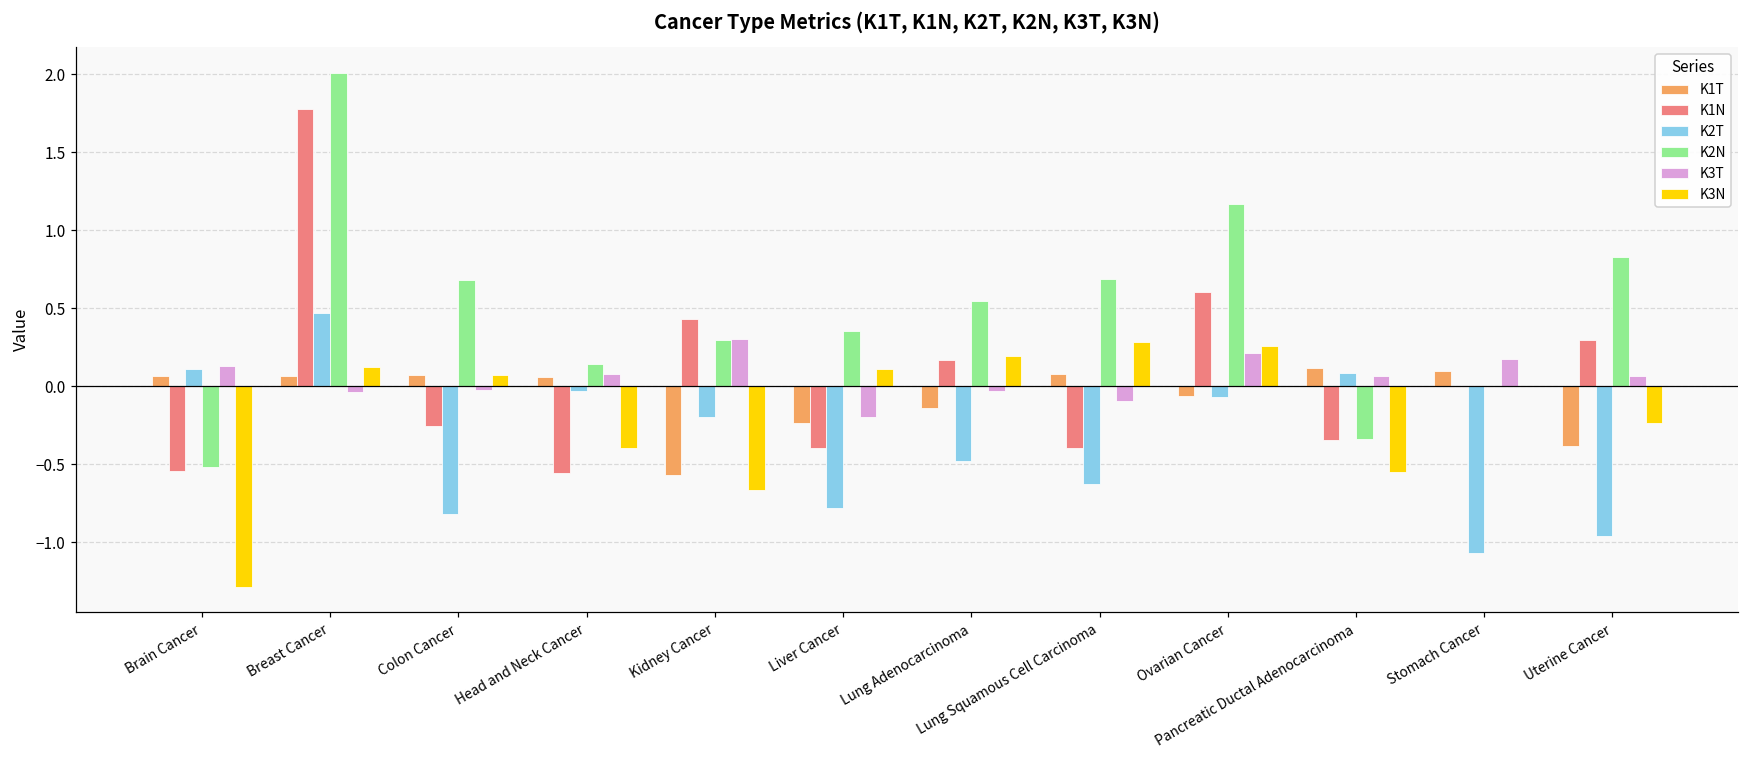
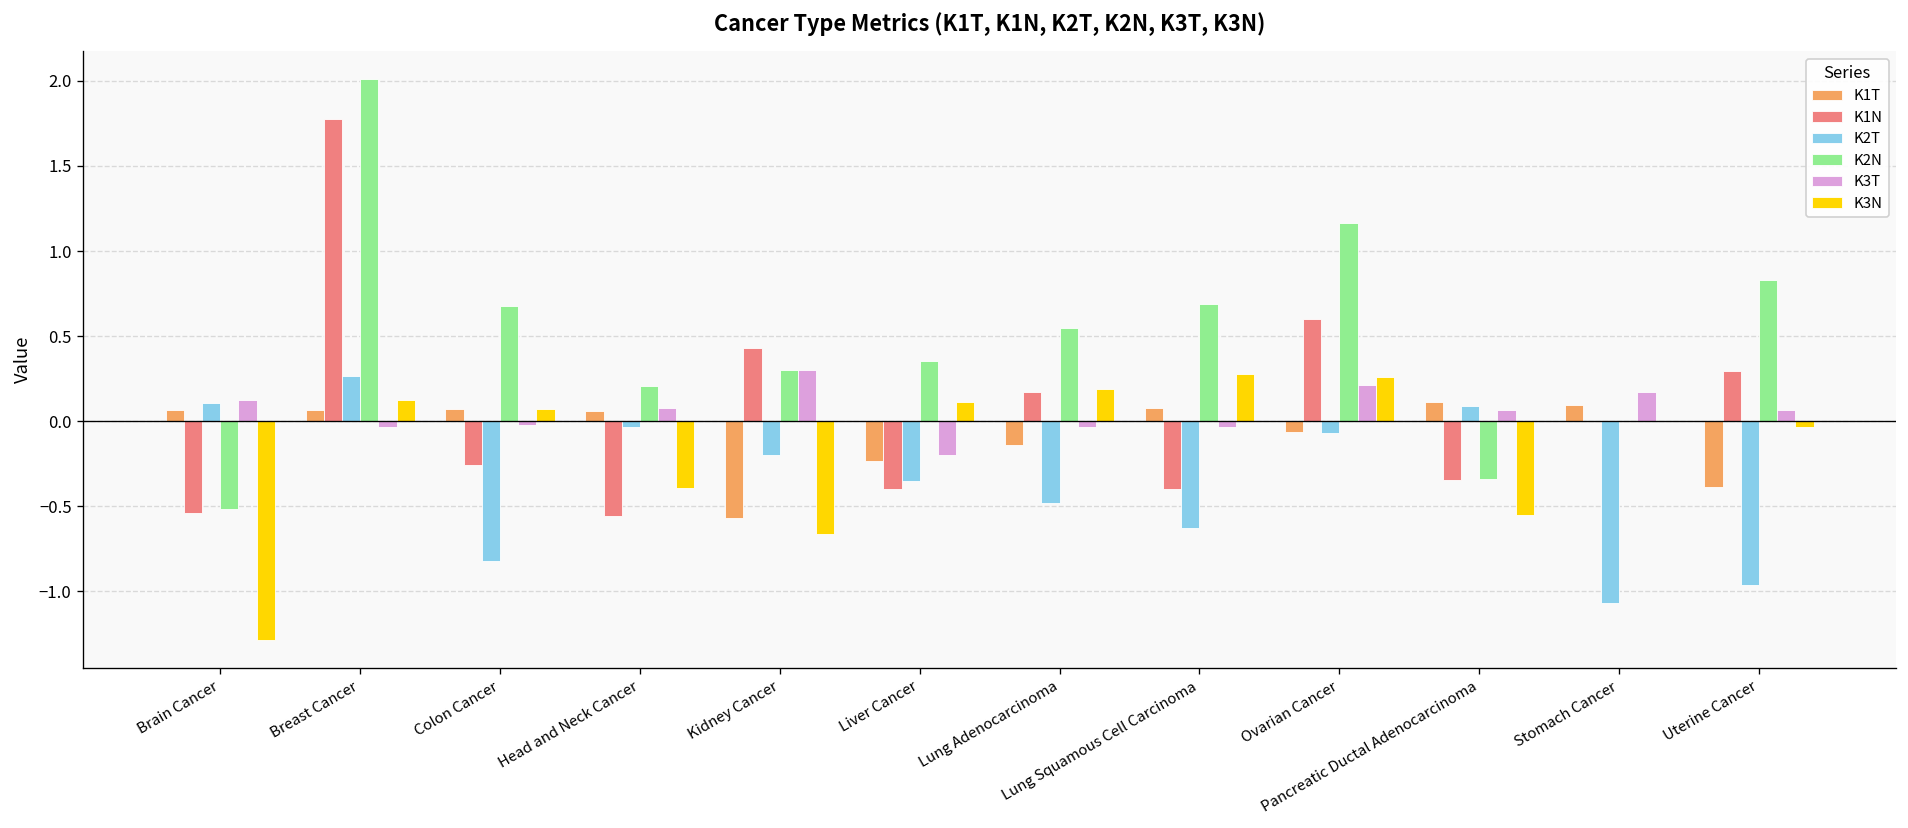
  {
    "K2T": {
      "Brain Cancer": 0.11,
-     "Breast Cancer": 0.47,
+     "Breast Cancer": 0.26,
      "Colon Cancer": -0.82,
      "Head and Neck Cancer": -0.03,
      "Kidney Cancer": -0.20,
-     "Liver Cancer": -0.78,
+     "Liver Cancer": -0.35,
      "Lung Adenocarcinoma": -0.48,
      "Lung Squamous Cell Carcinoma": -0.63,
      "Ovarian Cancer": -0.07,
      "Pancreatic Ductal Adenocarcinoma": 0.09,
      "Stomach Cancer": -1.07,
      "Uterine Cancer": -0.96
    },
    "K2N": {
      "Brain Cancer": -0.52,
      "Breast Cancer": 2.01,
      "Colon Cancer": 0.68,
-     "Head and Neck Cancer": 0.14,
+     "Head and Neck Cancer": 0.21,
      "Kidney Cancer": 0.30,
      "Liver Cancer": 0.35,
      "Lung Adenocarcinoma": 0.55,
      "Lung Squamous Cell Carcinoma": 0.69,
      "Ovarian Cancer": 1.16,
      "Pancreatic Ductal Adenocarcinoma": -0.34,
      "Stomach Cancer": 0.00,
      "Uterine Cancer": 0.83
    },
    "K3T": {
      "Brain Cancer": 0.13,
      "Breast Cancer": -0.04,
      "Colon Cancer": -0.02,
      "Head and Neck Cancer": 0.08,
      "Kidney Cancer": 0.30,
      "Liver Cancer": -0.20,
      "Lung Adenocarcinoma": -0.03,
-     "Lung Squamous Cell Carcinoma": -0.10,
+     "Lung Squamous Cell Carcinoma": -0.03,
      "Ovarian Cancer": 0.21,
      "Pancreatic Ductal Adenocarcinoma": 0.07,
      "Stomach Cancer": 0.17,
      "Uterine Cancer": 0.07
    },
    "K3N": {
      "Brain Cancer": -1.29,
      "Breast Cancer": 0.13,
      "Colon Cancer": 0.07,
      "Head and Neck Cancer": -0.39,
      "Kidney Cancer": -0.67,
      "Liver Cancer": 0.11,
      "Lung Adenocarcinoma": 0.19,
      "Lung Squamous Cell Carcinoma": 0.28,
      "Ovarian Cancer": 0.26,
      "Pancreatic Ductal Adenocarcinoma": -0.55,
      "Stomach Cancer": 0.00,
-     "Uterine Cancer": -0.24
+     "Uterine Cancer": -0.04
    }
  }
